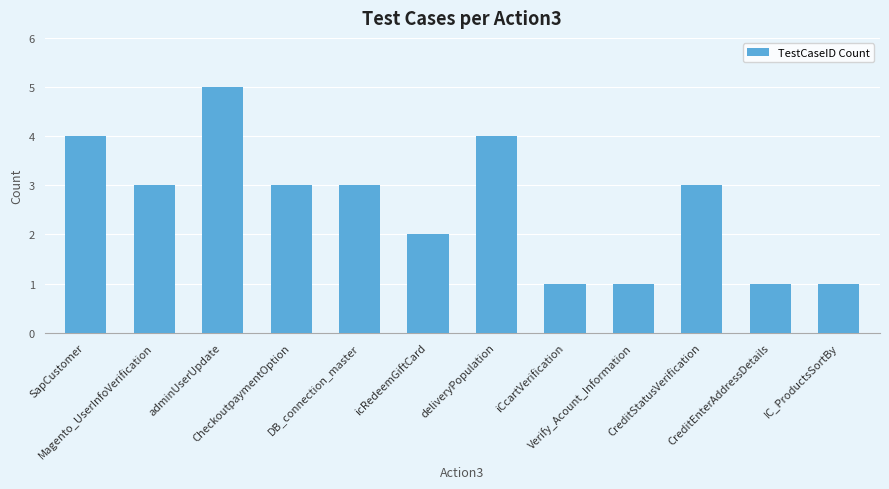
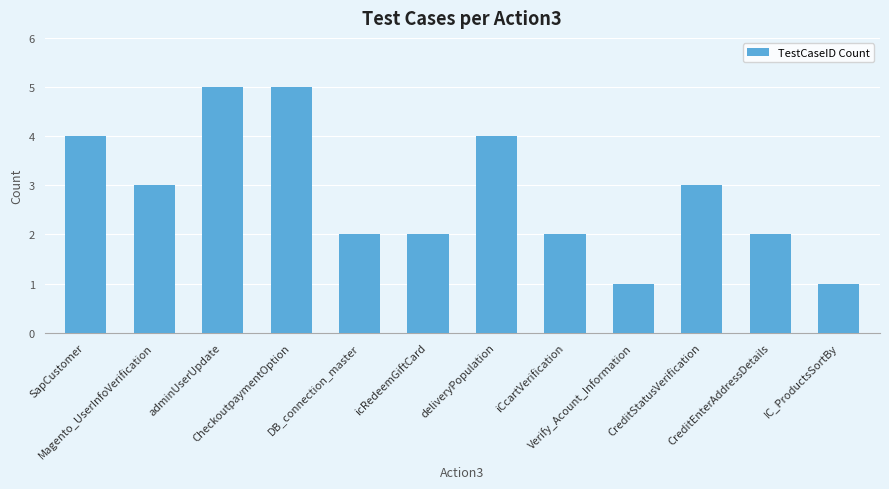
  {
    "SapCustomer": 4,
    "Magento_UserInfoVerification": 3,
    "adminUserUpdate": 5,
-   "CheckoutpaymentOption": 3,
-   "DB_connection_master": 3,
+   "CheckoutpaymentOption": 5,
+   "DB_connection_master": 2,
    "icRedeemGiftCard": 2,
    "deliveryPopulation": 4,
-   "iCcartVerification": 1,
+   "iCcartVerification": 2,
    "Verify_Acount_Information": 1,
    "CreditStatusVerification": 3,
-   "CreditEnterAddressDetails": 1,
+   "CreditEnterAddressDetails": 2,
    "IC_ProductsSortBy": 1
  }
